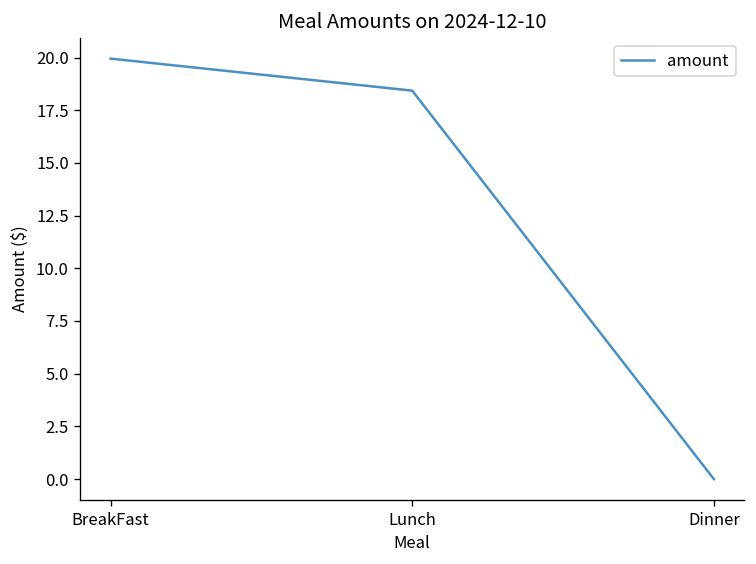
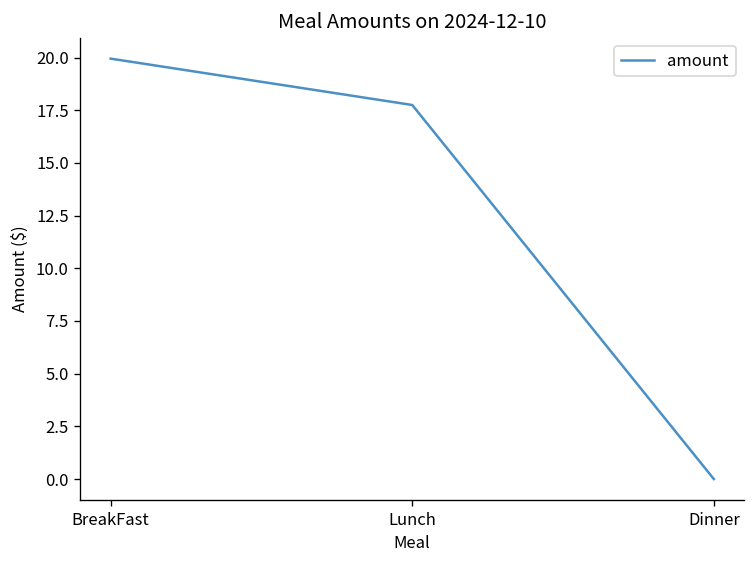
  {
    "BreakFast": 20.0,
-   "Lunch": 18.4,
+   "Lunch": 17.8,
    "Dinner": 0.0
  }
